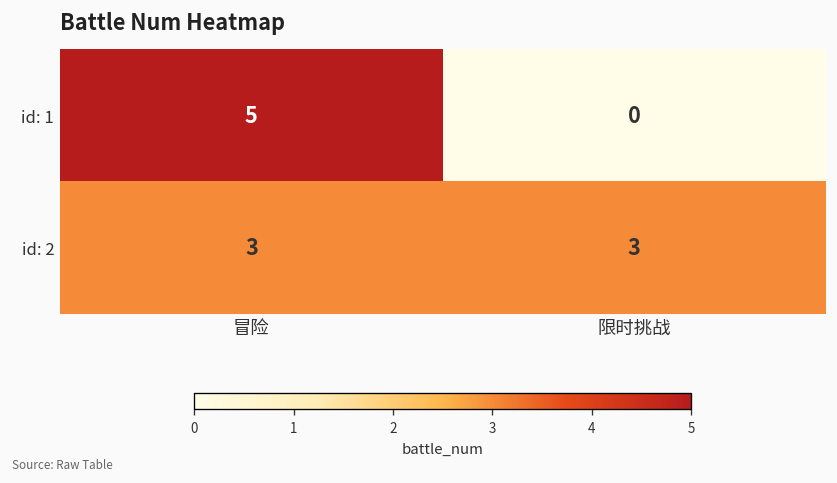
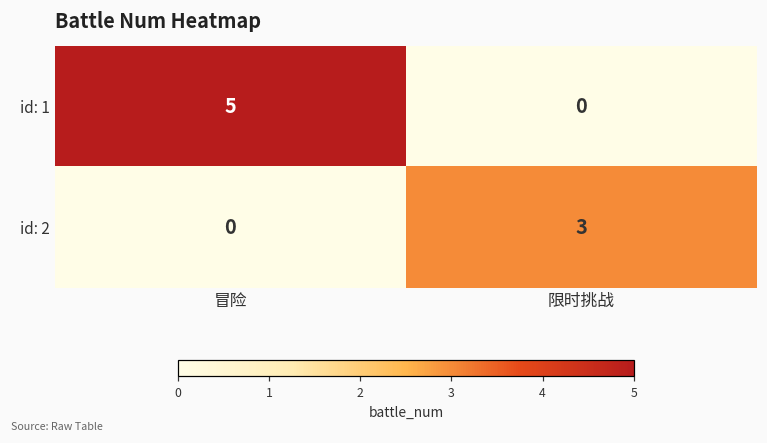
  {
    "id: 1": {
      "冒险": 5,
      "限时挑战": 0
    },
    "id: 2": {
-     "冒险": 3,
+     "冒险": 0,
      "限时挑战": 3
    }
  }
